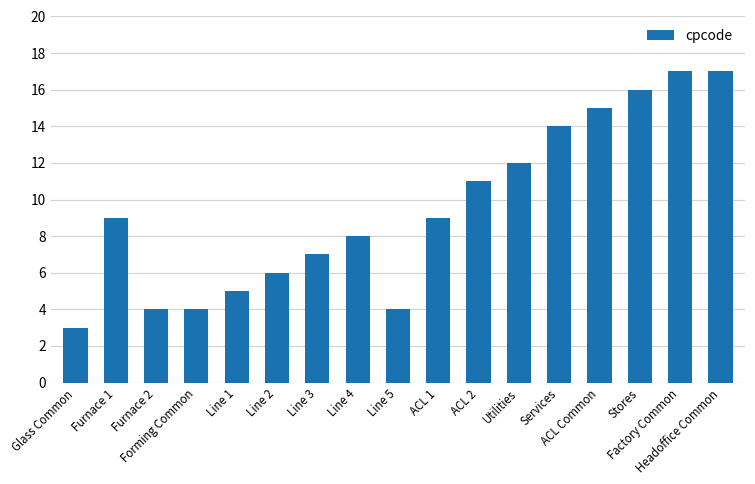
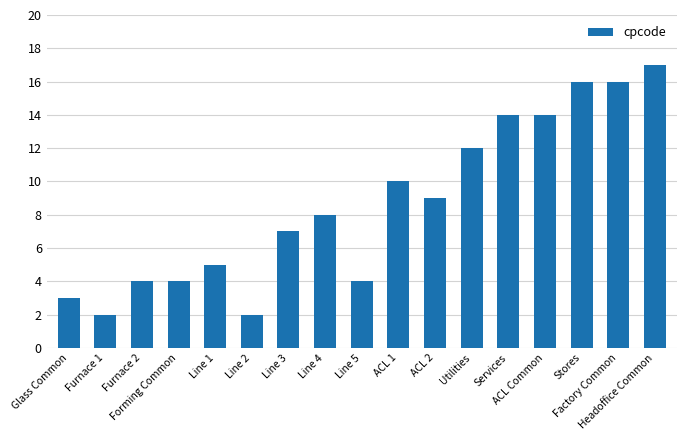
  {
    "Glass Common": 3,
-   "Furnace 1": 9,
+   "Furnace 1": 2,
    "Furnace 2": 4,
    "Forming Common": 4,
    "Line 1": 5,
-   "Line 2": 6,
+   "Line 2": 2,
    "Line 3": 7,
    "Line 4": 8,
    "Line 5": 4,
-   "ACL 1": 9,
-   "ACL 2": 11,
+   "ACL 1": 10,
+   "ACL 2": 9,
    "Utilities": 12,
    "Services": 14,
-   "ACL Common": 15,
+   "ACL Common": 14,
    "Stores": 16,
-   "Factory Common": 17,
+   "Factory Common": 16,
    "Headoffice Common": 17
  }
